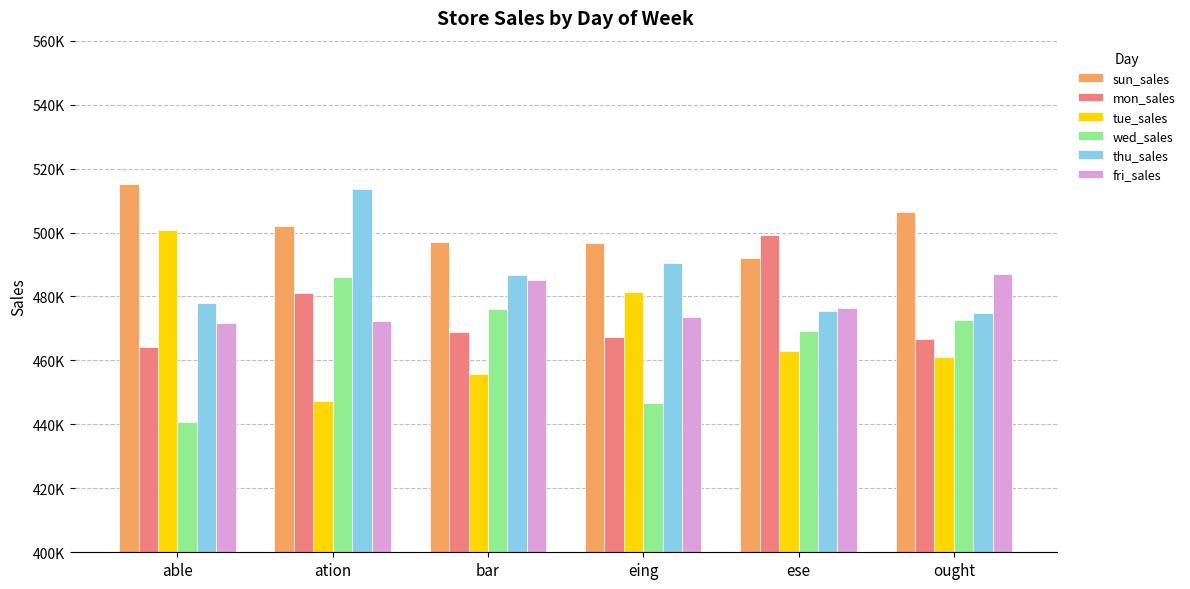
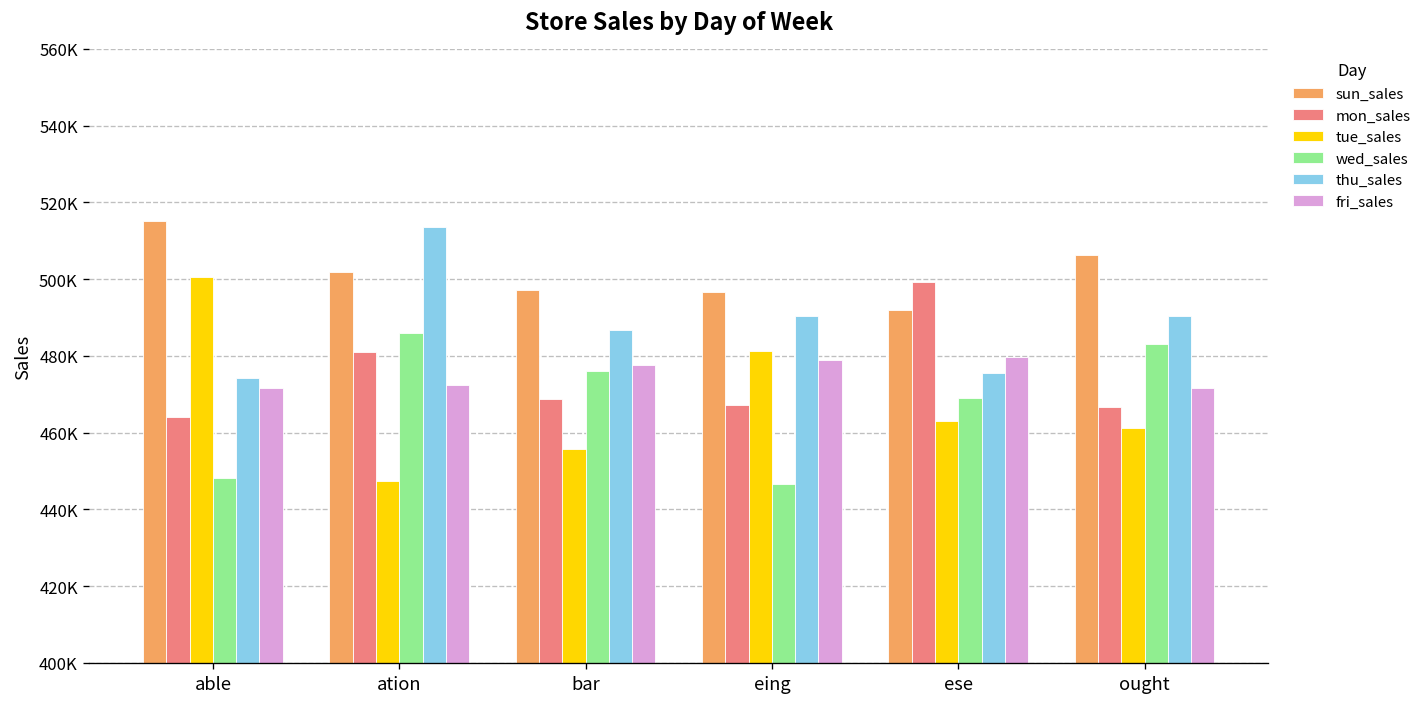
  {
    "tue_sales": {
      "able": 501000,
      "ation": 447000,
      "bar": 456000,
      "eing": 481000,
      "ese": 463000,
      "ought": 461000
    },
    "wed_sales": {
-     "able": 441000,
+     "able": 448000,
      "ation": 486000,
      "bar": 476000,
      "eing": 447000,
      "ese": 469000,
-     "ought": 473000
+     "ought": 483000
    },
    "thu_sales": {
-     "able": 478000,
+     "able": 474000,
      "ation": 514000,
      "bar": 487000,
      "eing": 490000,
      "ese": 475000,
-     "ought": 475000
+     "ought": 490000
    },
    "fri_sales": {
      "able": 472000,
      "ation": 472000,
-     "bar": 485000,
-     "eing": 474000,
-     "ese": 477000,
-     "ought": 487000
+     "bar": 478000,
+     "eing": 479000,
+     "ese": 480000,
+     "ought": 472000
    }
  }
